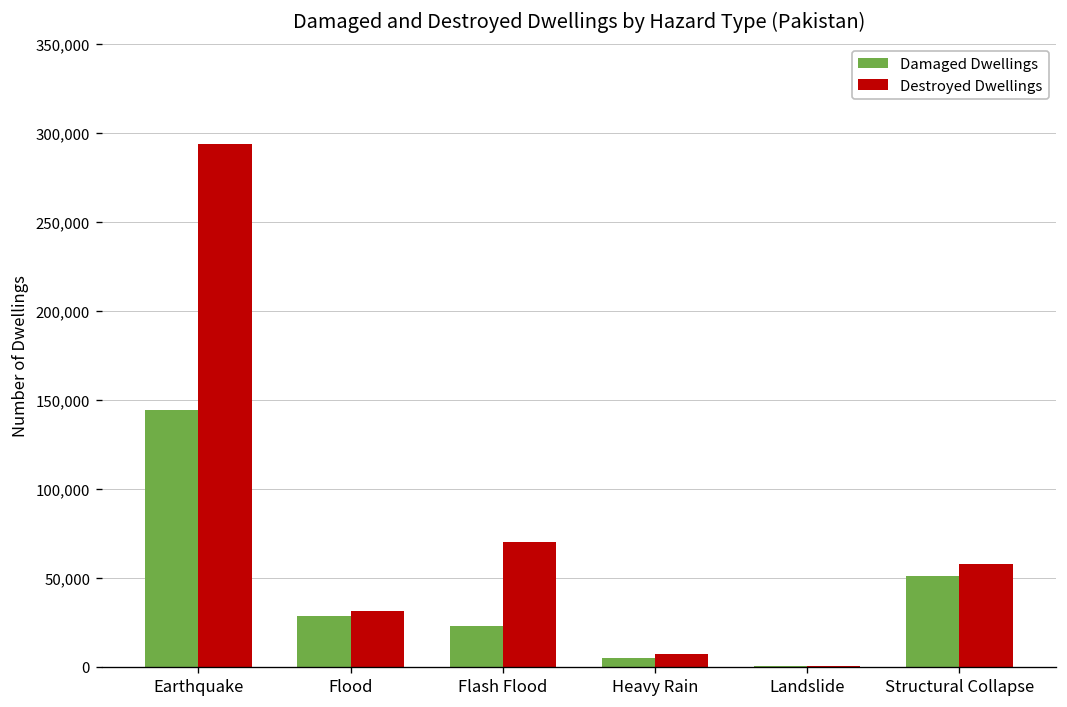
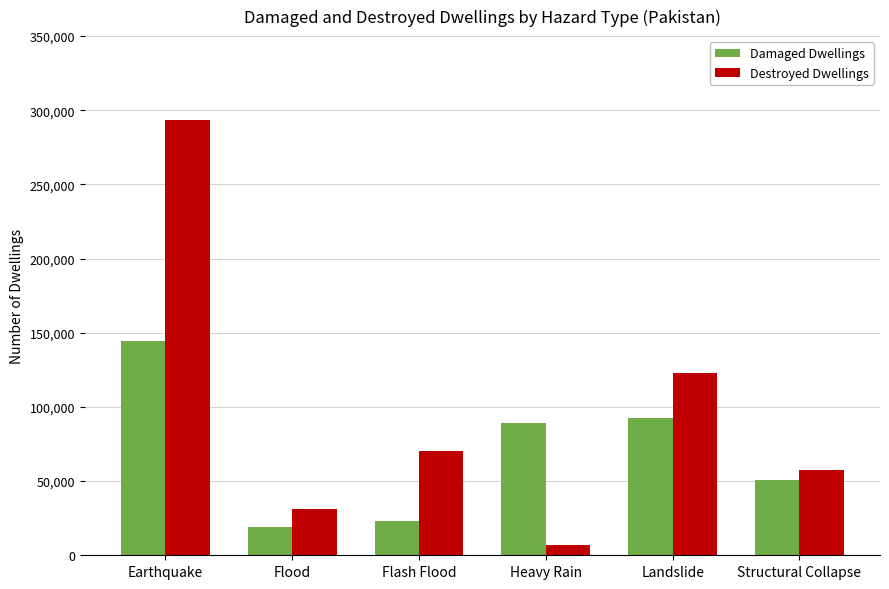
  {
    "Damaged Dwellings": {
      "Earthquake": "144,000",
-     "Flood": "29,000",
+     "Flood": "19,000",
      "Flash Flood": "23,000",
-     "Heavy Rain": "5,000",
-     "Landslide": "0",
+     "Heavy Rain": "89,000",
+     "Landslide": "92,000",
      "Structural Collapse": "51,000"
    },
    "Destroyed Dwellings": {
      "Earthquake": "294,000",
      "Flood": "31,000",
      "Flash Flood": "70,000",
      "Heavy Rain": "7,000",
-     "Landslide": "0",
+     "Landslide": "123,000",
      "Structural Collapse": "58,000"
    }
  }
